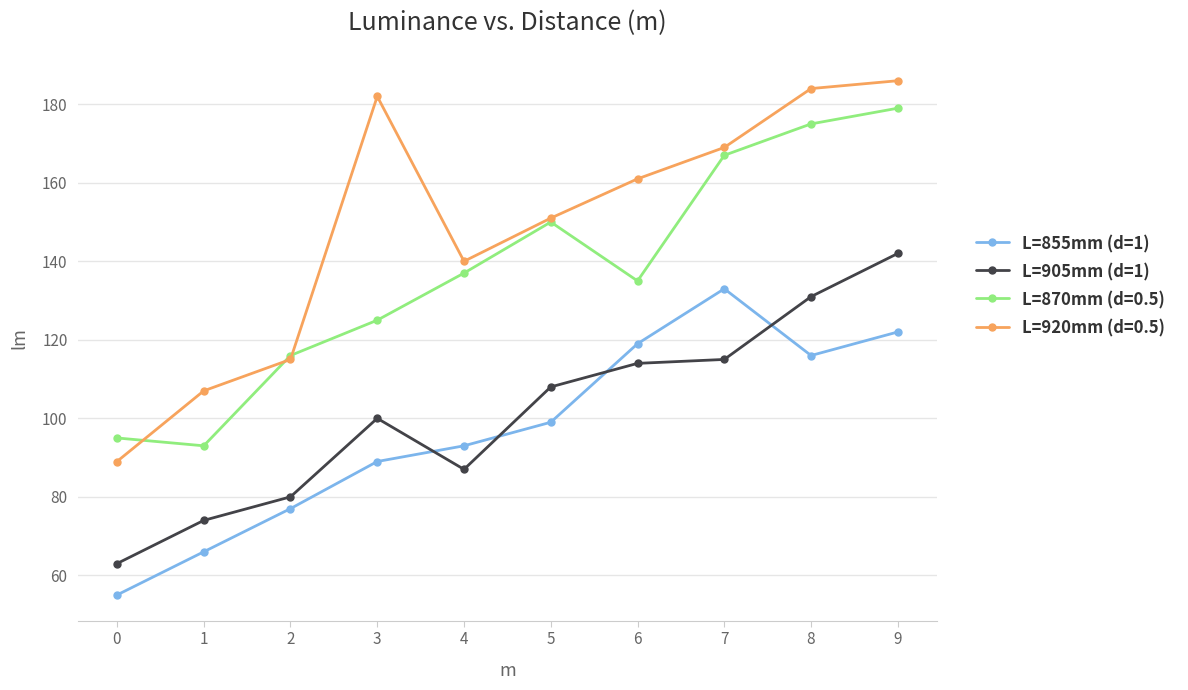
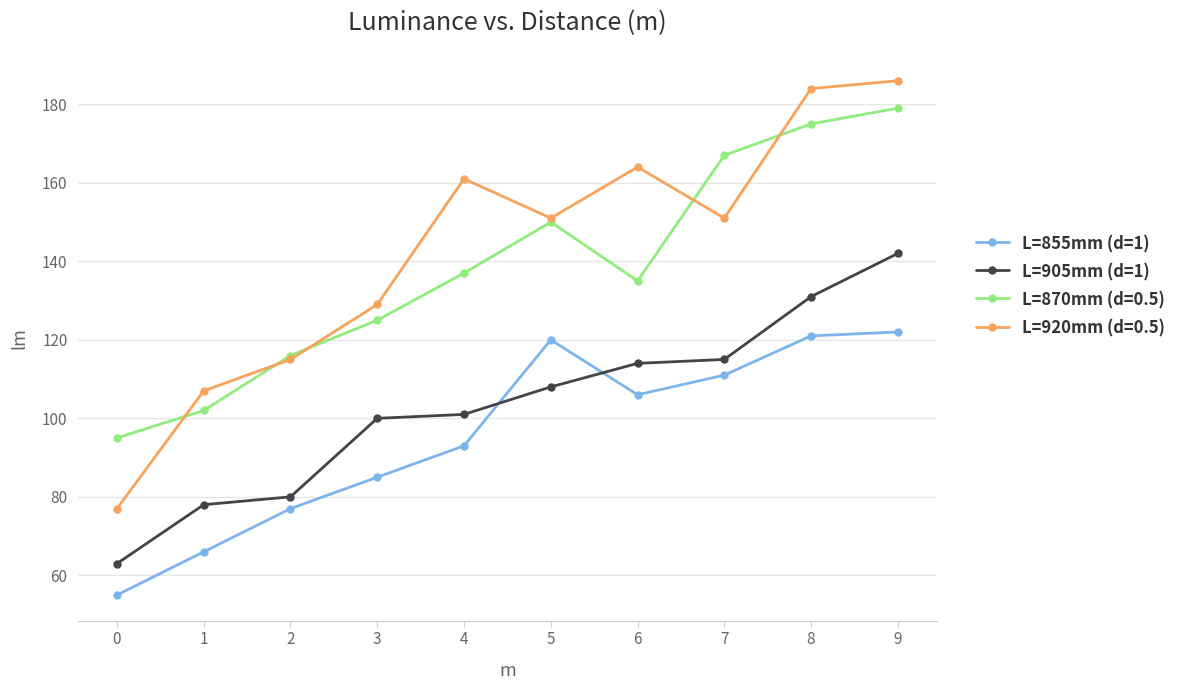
  {
    "L=855mm (d=1)": {
      "0": 55,
      "1": 66,
      "2": 77,
-     "3": 89,
+     "3": 85,
      "4": 93,
-     "5": 99,
-     "6": 119,
-     "7": 133,
-     "8": 116,
+     "5": 120,
+     "6": 106,
+     "7": 111,
+     "8": 121,
      "9": 122
    },
    "L=905mm (d=1)": {
      "0": 63,
-     "1": 74,
+     "1": 78,
      "2": 80,
      "3": 100,
-     "4": 87,
+     "4": 101,
      "5": 108,
      "6": 114,
      "7": 115,
      "8": 131,
      "9": 142
    },
    "L=870mm (d=0.5)": {
      "0": 95,
-     "1": 93,
+     "1": 102,
      "2": 116,
      "3": 125,
      "4": 137,
      "5": 150,
      "6": 135,
      "7": 167,
      "8": 175,
      "9": 179
    },
    "L=920mm (d=0.5)": {
-     "0": 89,
+     "0": 77,
      "1": 107,
      "2": 115,
-     "3": 182,
-     "4": 140,
+     "3": 129,
+     "4": 161,
      "5": 151,
-     "6": 161,
-     "7": 169,
+     "6": 164,
+     "7": 151,
      "8": 184,
      "9": 186
    }
  }
